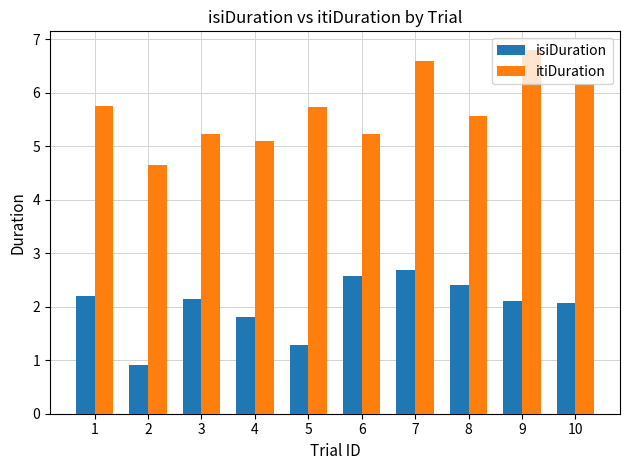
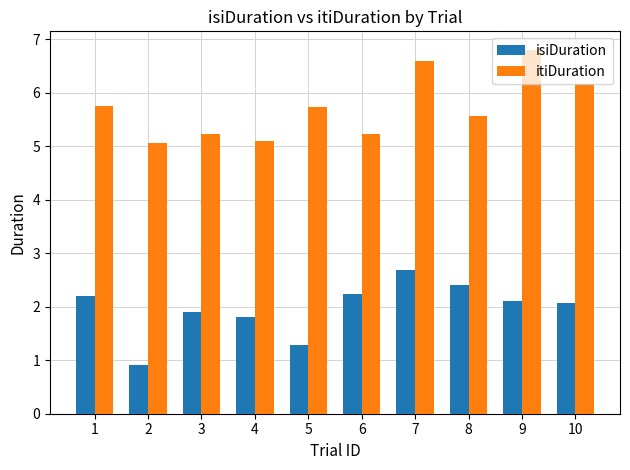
  {
    "isiDuration": {
      "1": 2.2,
      "2": 0.9,
-     "3": 2.1,
+     "3": 1.9,
      "4": 1.8,
      "5": 1.3,
-     "6": 2.6,
+     "6": 2.2,
      "7": 2.7,
      "8": 2.4,
      "9": 2.1,
      "10": 2.1
    },
    "itiDuration": {
      "1": 5.7,
-     "2": 4.6,
+     "2": 5.1,
      "3": 5.2,
      "4": 5.1,
      "5": 5.7,
      "6": 5.2,
      "7": 6.6,
      "8": 5.6
    }
  }
